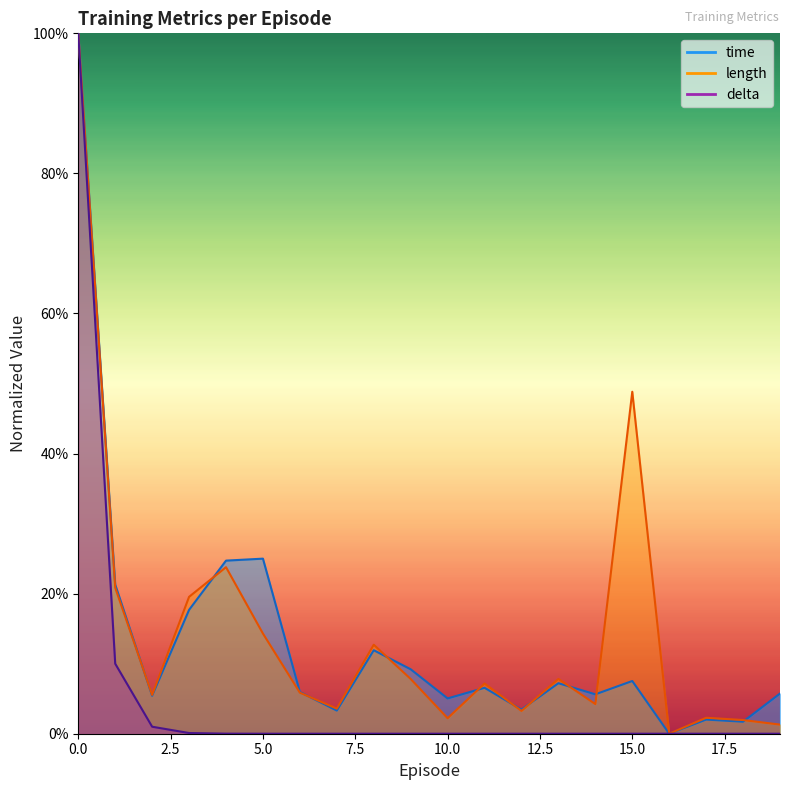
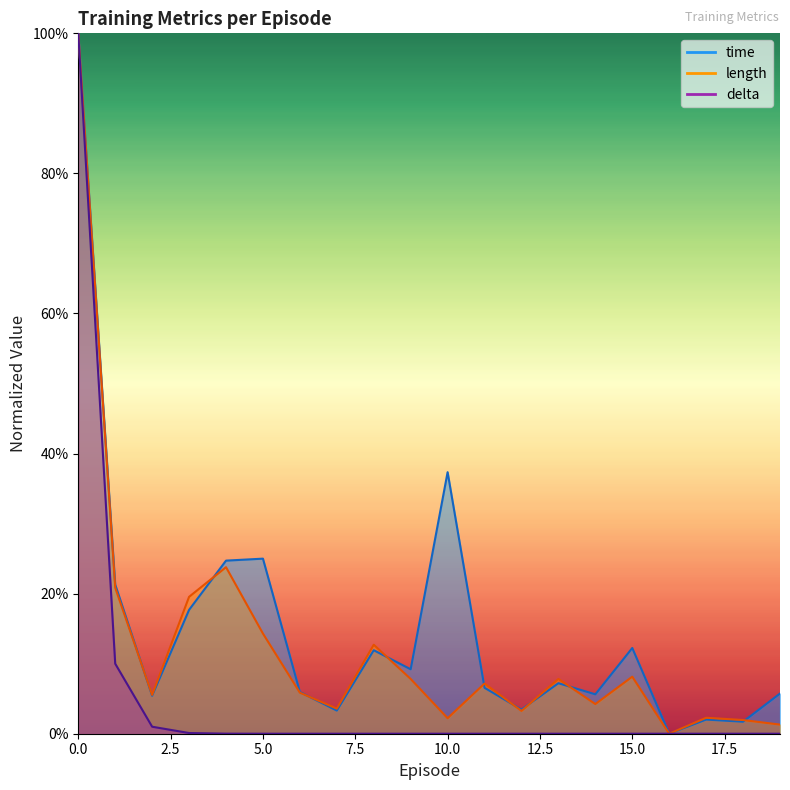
  {
    "time": {
      "5.0": "25%",
-     "10.0": "5%",
-     "15.0": "8%"
+     "10.0": "37%",
+     "15.0": "12%"
    },
    "length": {
      "5.0": "14%",
      "10.0": "2%",
-     "15.0": "49%"
+     "15.0": "8%"
    },
    "delta": {
      "5.0": "0%",
      "10.0": "0%",
      "15.0": "0%"
    }
  }
